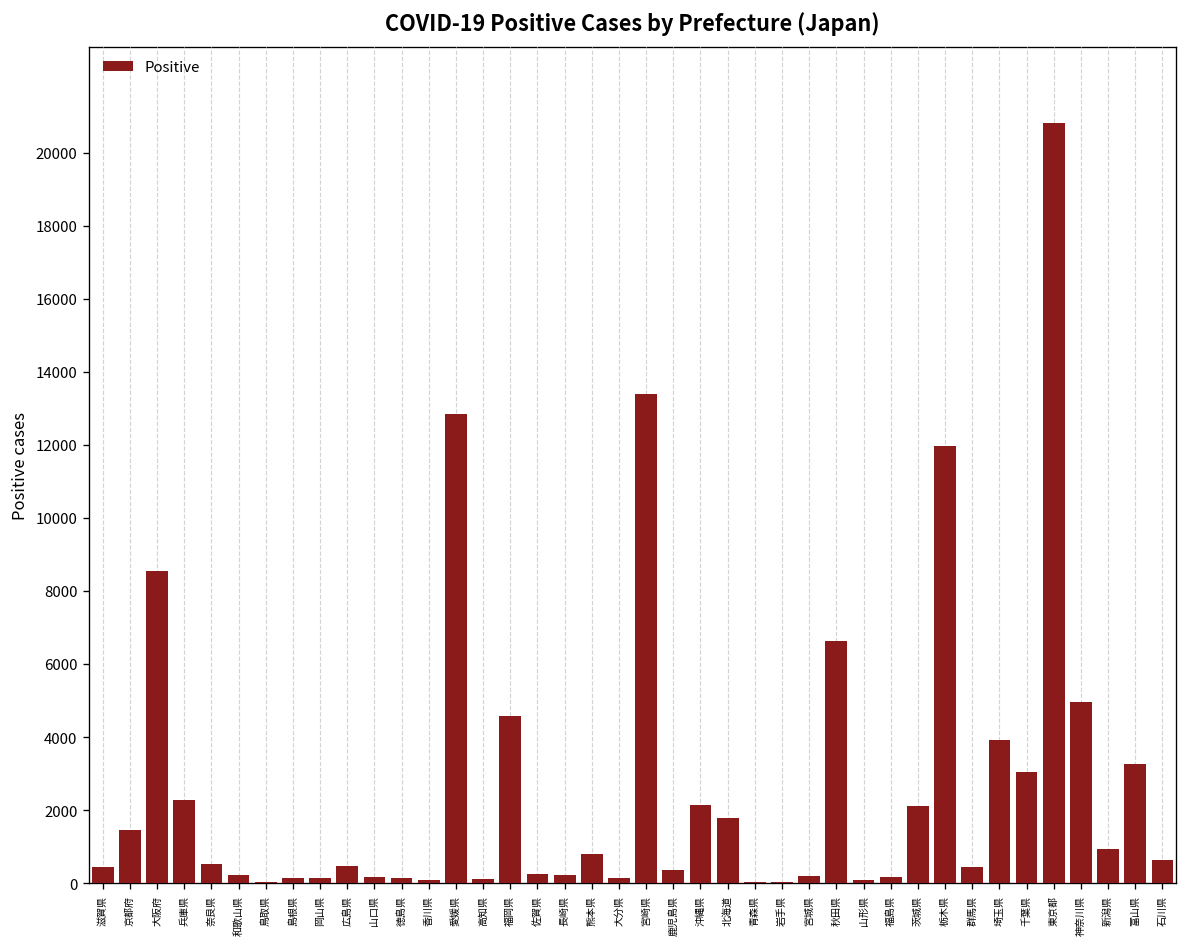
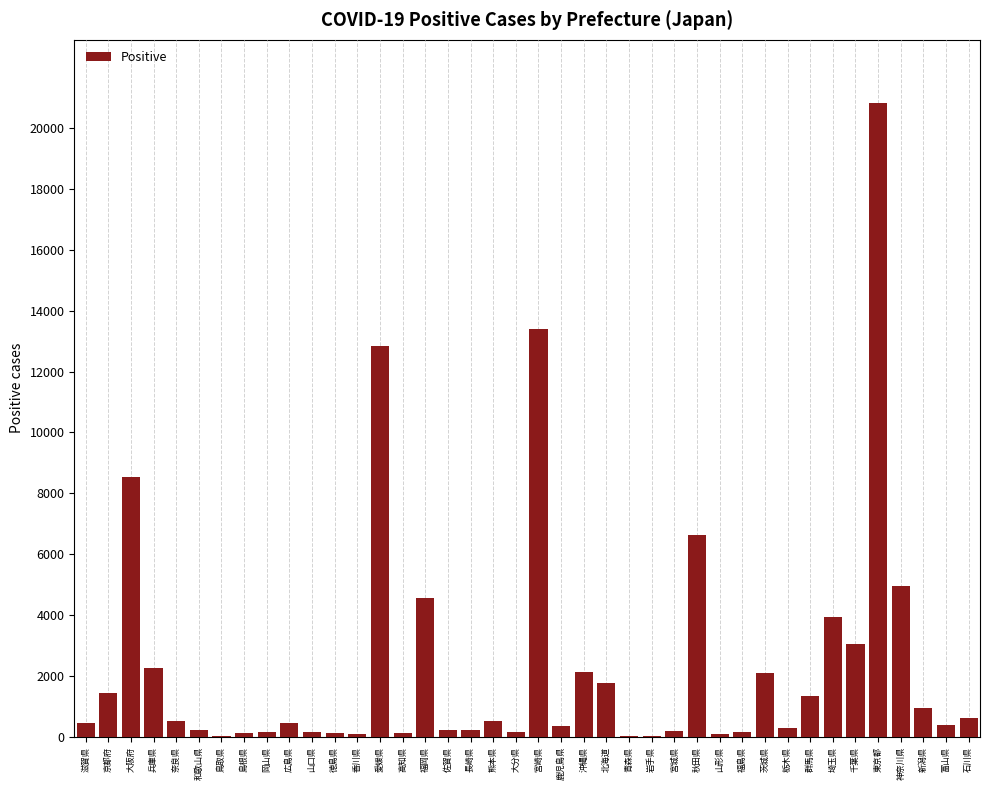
  {
    "滋賀県": 500,
    "京都府": 1400,
    "大阪府": 8500,
    "兵庫県": 2300,
    "奈良県": 500,
    "和歌山県": 200,
    "島根県": 100,
    "岡山県": 100,
    "広島県": 500,
    "山口県": 200,
    "徳島県": 100,
    "愛媛県": 12800,
    "高知県": 100,
    "福岡県": 4600,
    "佐賀県": 200,
    "長崎県": 200,
-   "熊本県": 800,
+   "熊本県": 500,
    "大分県": 100,
    "宮崎県": 13400,
    "鹿児島県": 400,
    "沖縄県": 2100,
    "北海道": 1800,
    "宮城県": 200,
    "秋田県": 6600,
    "福島県": 200,
    "茨城県": 2100,
-   "栃木県": 12000,
-   "群馬県": 400,
+   "栃木県": 300,
+   "群馬県": 1300,
    "埼玉県": 3900,
    "千葉県": 3100,
    "東京都": 20800,
    "神奈川県": 5000,
    "新潟県": 900,
-   "富山県": 3300,
+   "富山県": 400,
    "石川県": 600
  }
